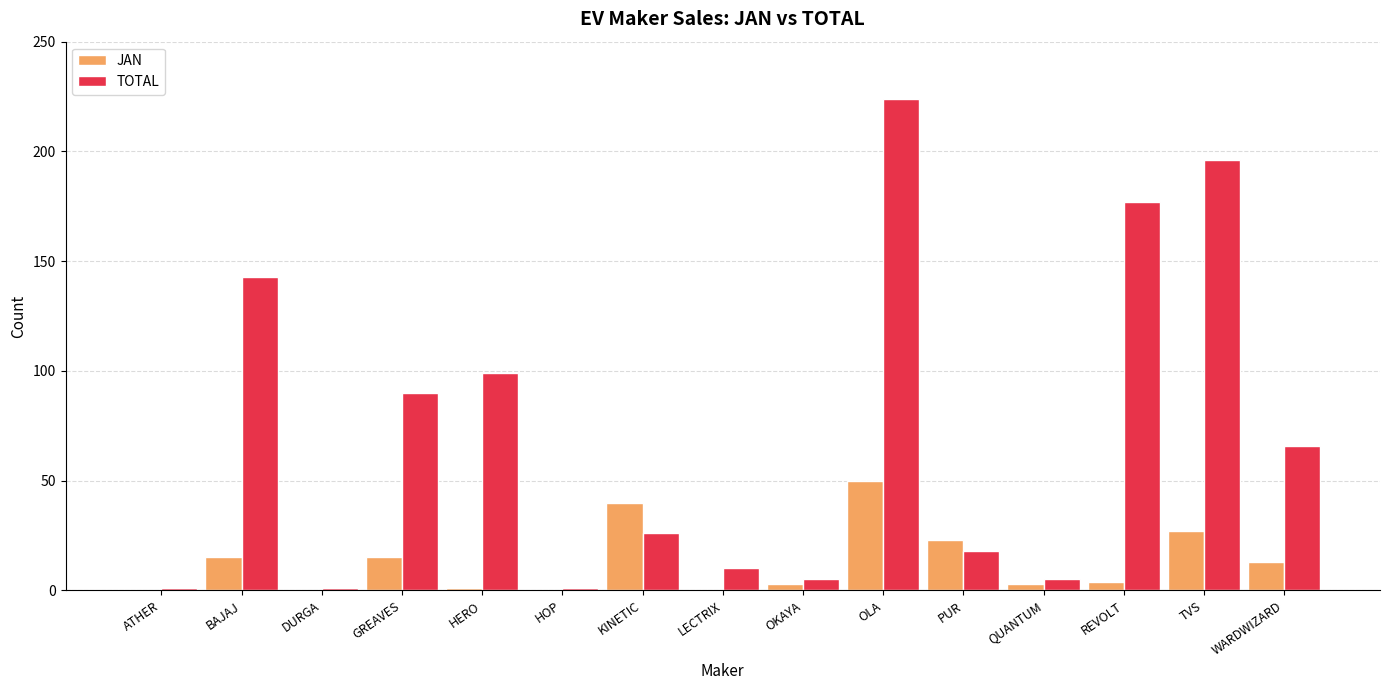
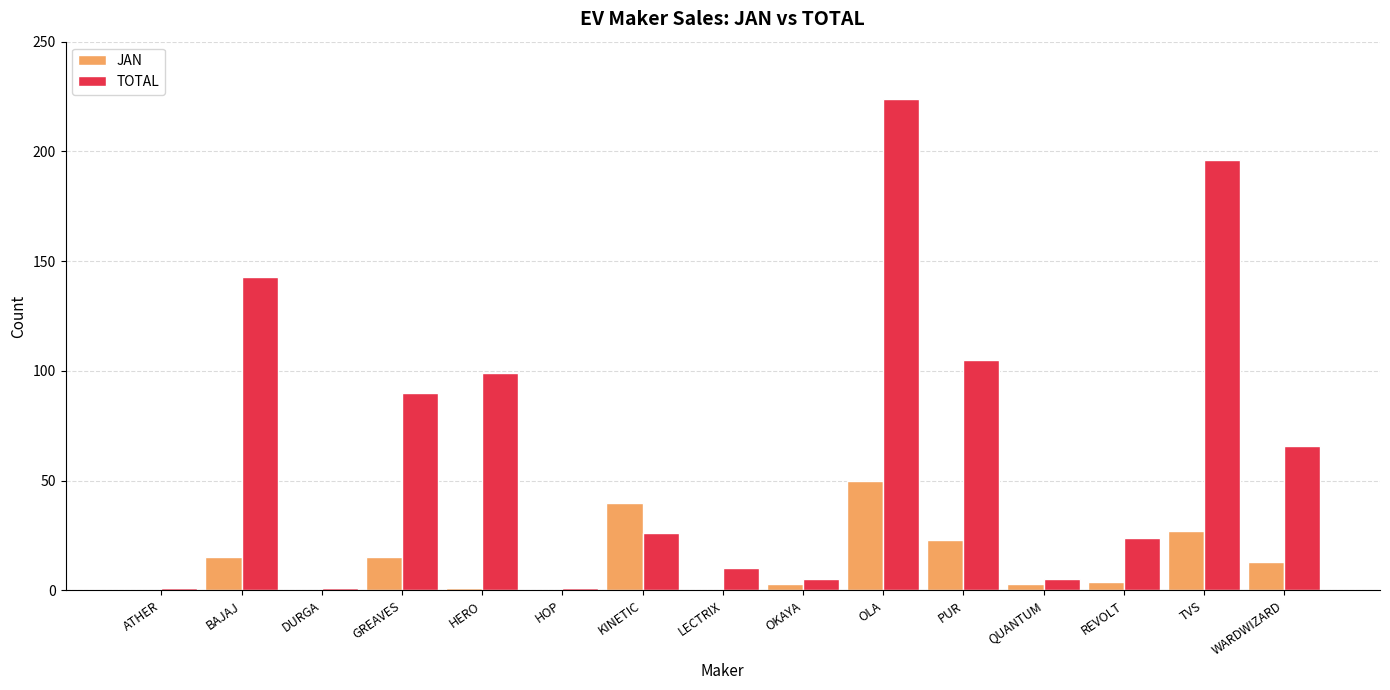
  {
    "JAN": {
      "ATHER": 0,
      "BAJAJ": 15,
      "DURGA": 0,
      "GREAVES": 15,
      "HOP": 0,
      "KINETIC": 40,
      "LECTRIX": 0,
      "OKAYA": 3,
      "OLA": 50,
      "PUR": 23,
      "QUANTUM": 3,
      "REVOLT": 4,
      "TVS": 27,
      "WARDWIZARD": 13
    },
    "TOTAL": {
      "BAJAJ": 143,
      "GREAVES": 90,
      "HERO": 99,
      "KINETIC": 26,
      "LECTRIX": 10,
      "OKAYA": 5,
      "OLA": 224,
-     "PUR": 18,
+     "PUR": 105,
      "QUANTUM": 5,
-     "REVOLT": 177,
+     "REVOLT": 24,
      "TVS": 196,
      "WARDWIZARD": 66
    }
  }
